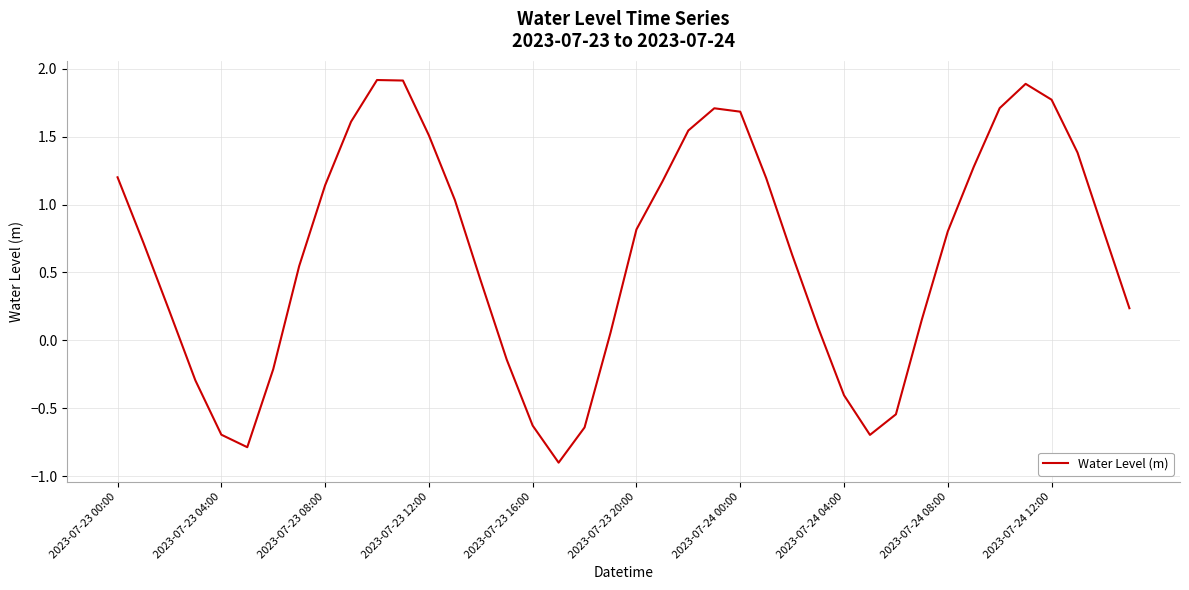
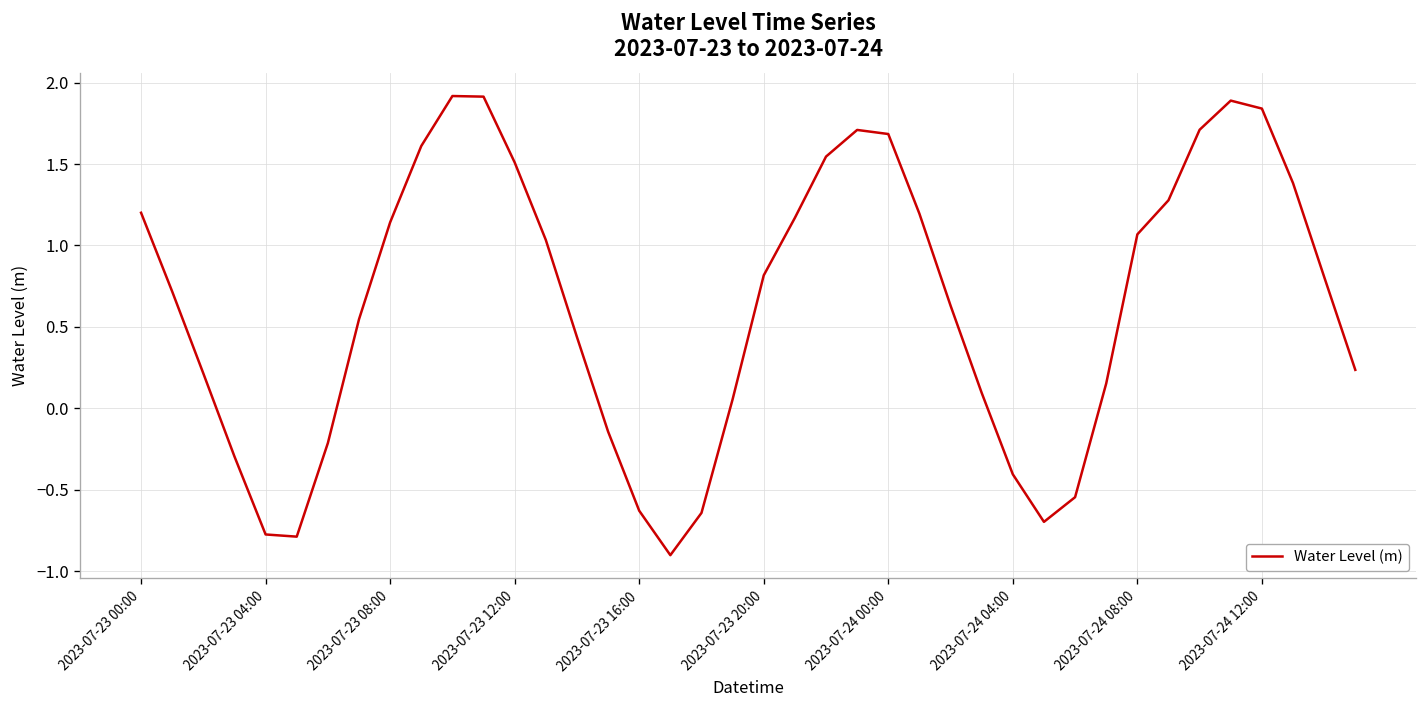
  {
    "2023-07-23 00:00": 1.20,
-   "2023-07-23 04:00": -0.70,
+   "2023-07-23 04:00": -0.77,
    "2023-07-23 08:00": 1.14,
    "2023-07-23 12:00": 1.51,
    "2023-07-23 16:00": -0.63,
    "2023-07-23 20:00": 0.82,
    "2023-07-24 00:00": 1.68,
    "2023-07-24 04:00": -0.40,
-   "2023-07-24 08:00": 0.80,
-   "2023-07-24 12:00": 1.77
+   "2023-07-24 08:00": 1.07,
+   "2023-07-24 12:00": 1.84
  }
